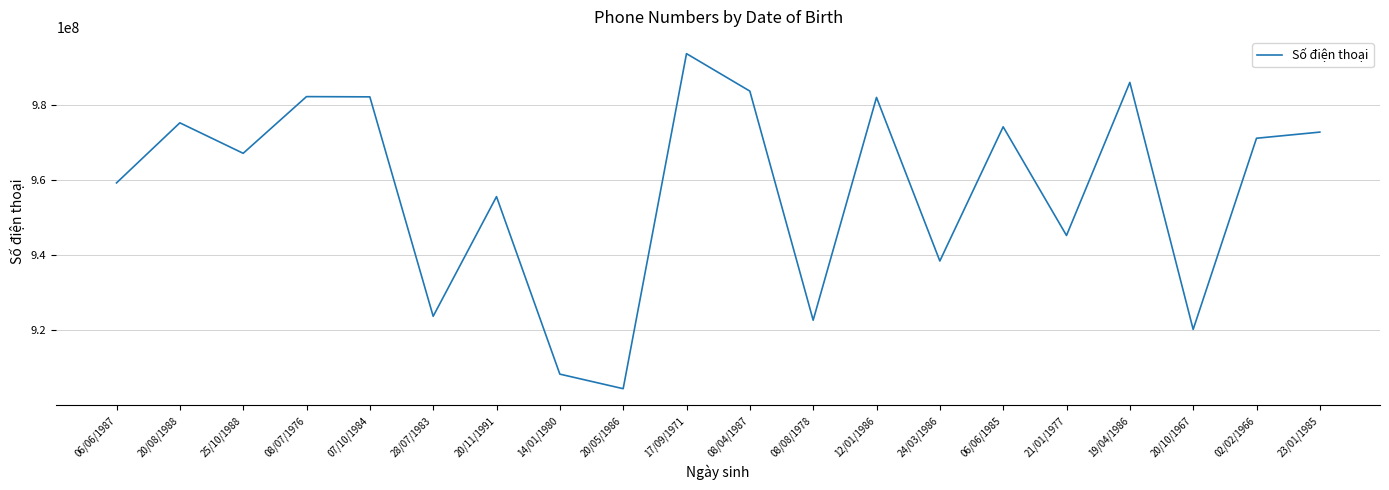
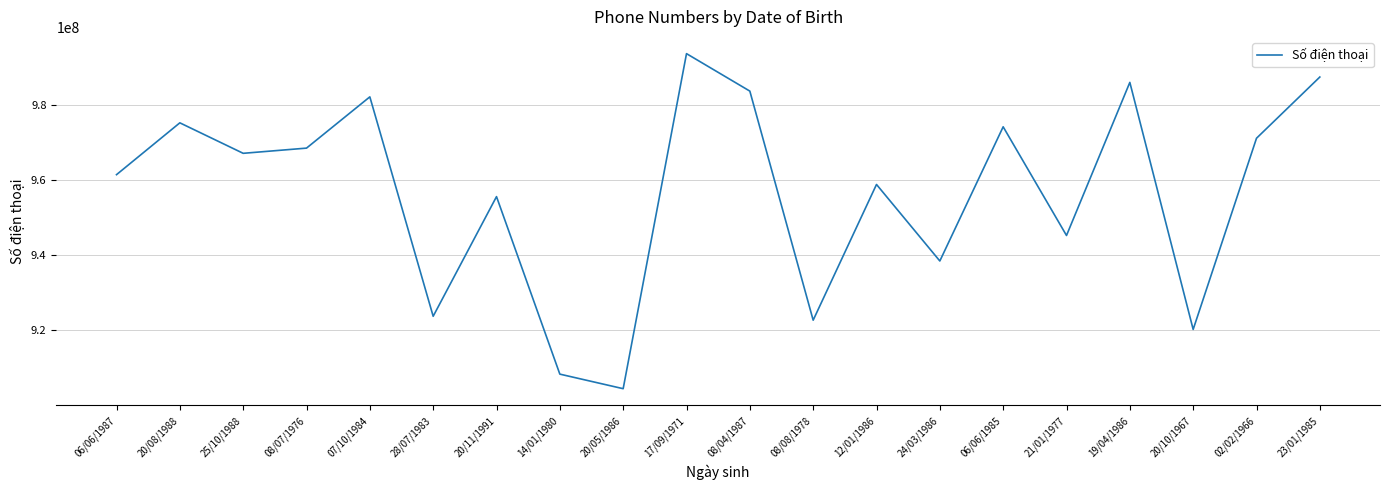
  {
-   "06/06/1987": 959000000,
+   "06/06/1987": 961000000,
    "20/08/1988": 975000000,
    "25/10/1988": 967000000,
-   "08/07/1976": 982000000,
+   "08/07/1976": 969000000,
    "07/10/1984": 982000000,
    "28/07/1983": 924000000,
    "20/11/1991": 956000000,
    "14/01/1980": 908000000,
    "20/05/1986": 904000000,
    "17/09/1971": 994000000,
    "08/04/1987": 984000000,
    "08/08/1978": 923000000,
-   "12/01/1986": 982000000,
+   "12/01/1986": 959000000,
    "24/03/1986": 938000000,
    "06/06/1985": 974000000,
    "21/01/1977": 945000000,
    "19/04/1986": 986000000,
    "20/10/1967": 920000000,
    "02/02/1966": 971000000,
-   "23/01/1985": 973000000
+   "23/01/1985": 987000000
  }
